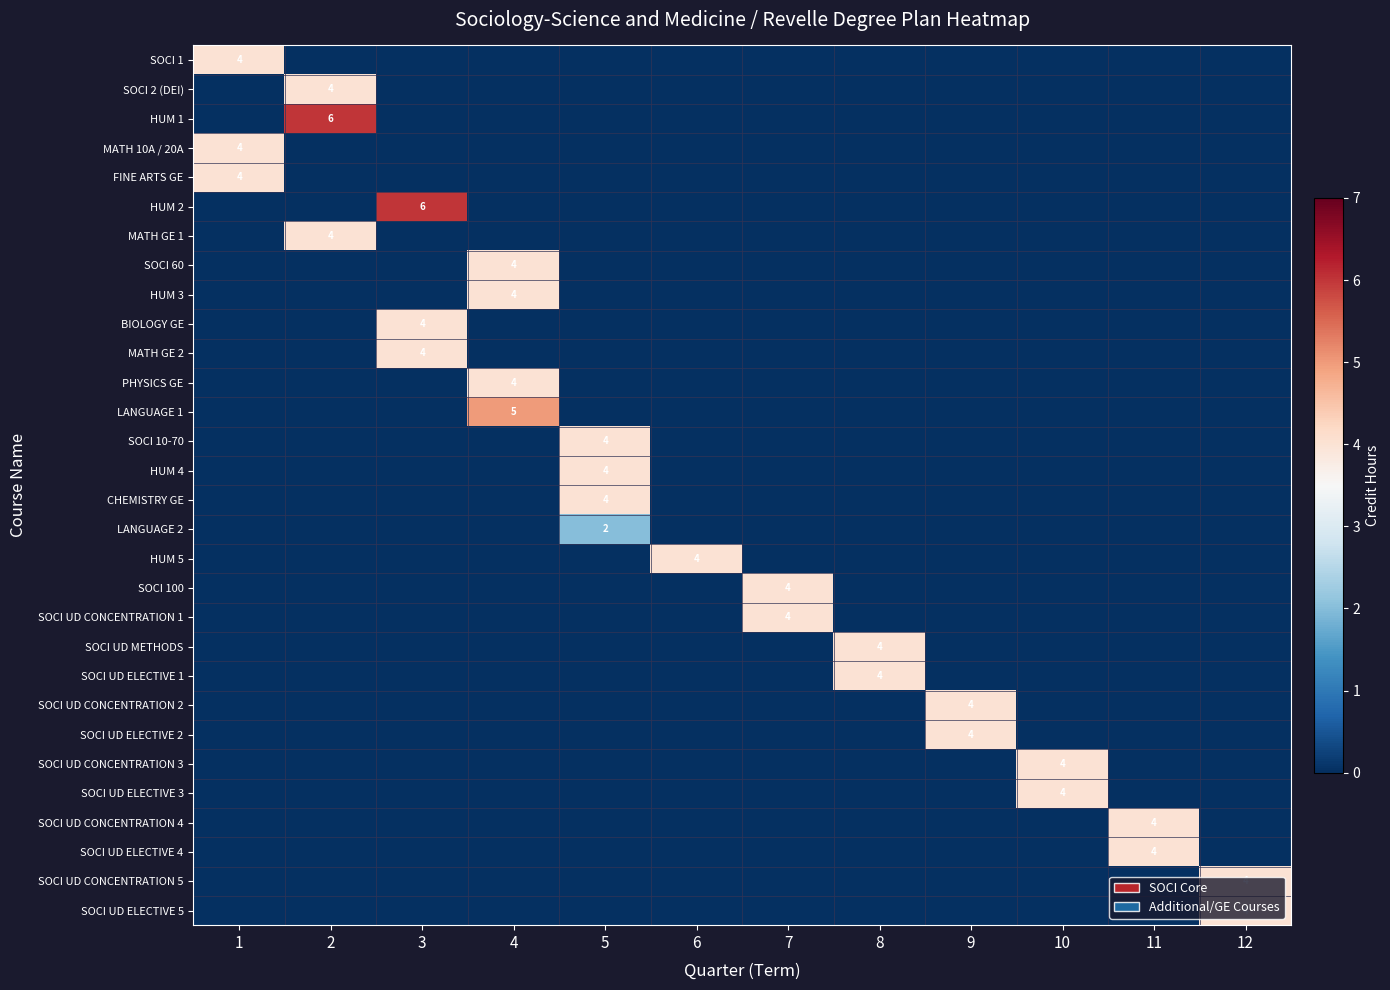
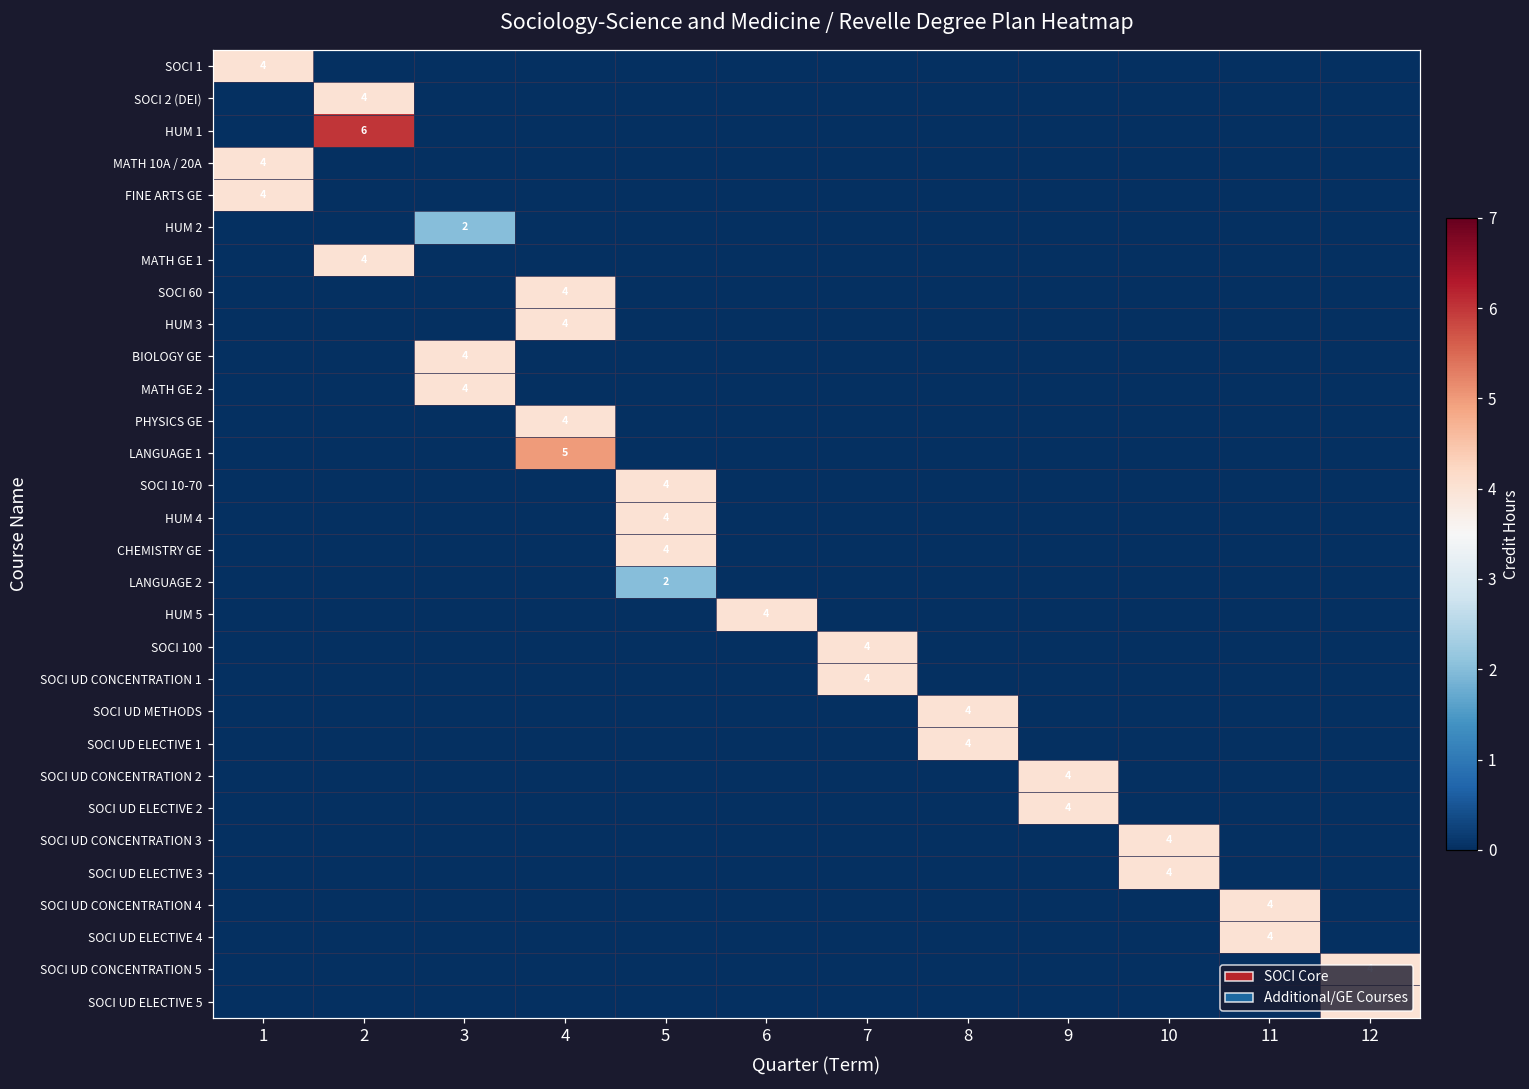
  {
    "HUM 1": {
      "2": 6
    },
    "HUM 2": {
-     "3": 6
+     "3": 2
    },
    "LANGUAGE 1": {
      "4": 5
    },
    "LANGUAGE 2": {
      "5": 2
    }
  }
